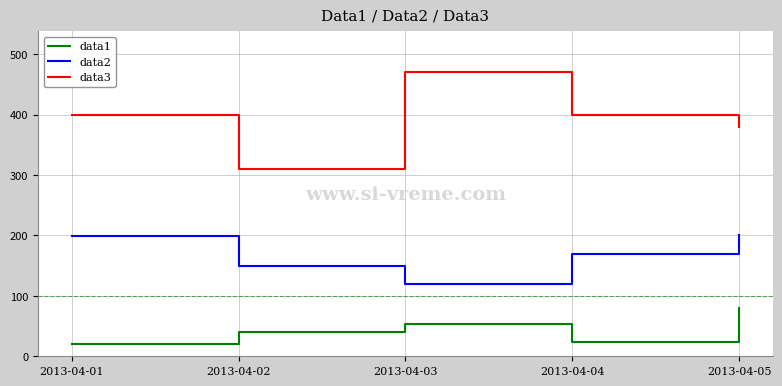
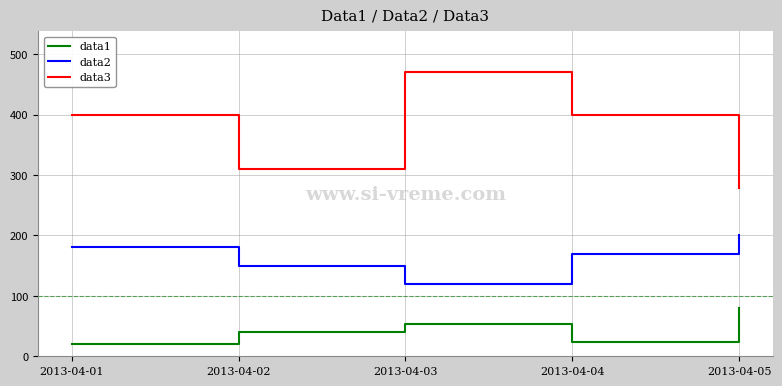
  {
    "data1": {
      "2013-04-01": 20,
      "2013-04-02": 40,
      "2013-04-03": 50,
      "2013-04-04": 20,
      "2013-04-05": 80
    },
    "data2": {
-     "2013-04-01": 200,
+     "2013-04-01": 180,
      "2013-04-02": 150,
      "2013-04-03": 120,
      "2013-04-04": 170,
      "2013-04-05": 200
    },
    "data3": {
      "2013-04-01": 400,
      "2013-04-02": 310,
      "2013-04-03": 470,
      "2013-04-04": 400,
-     "2013-04-05": 380
+     "2013-04-05": 280
    }
  }
